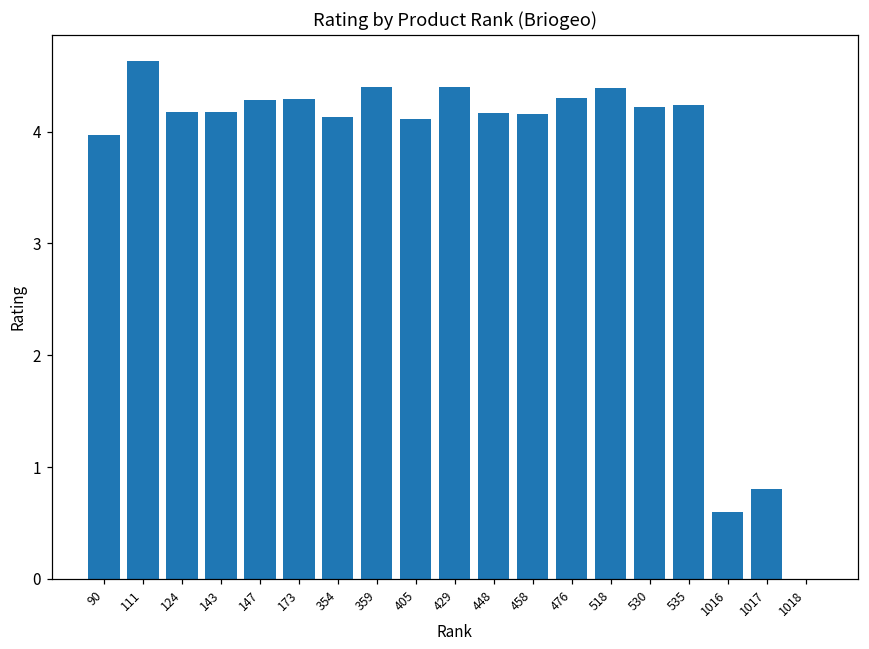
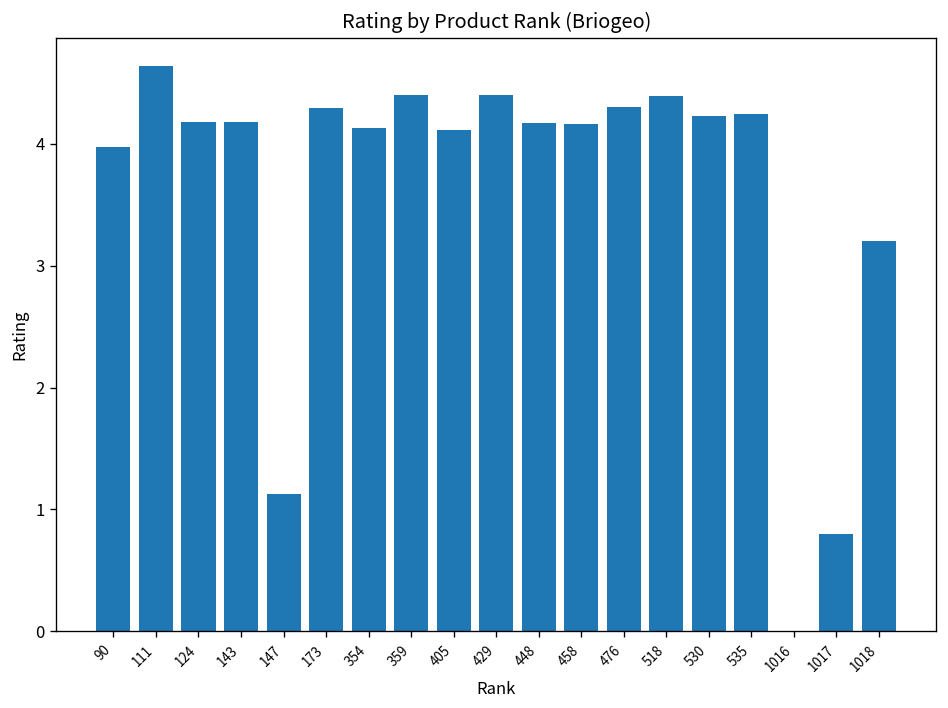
  {
    "90": 3.97,
    "111": 4.63,
    "124": 4.18,
    "143": 4.17,
-   "147": 4.28,
+   "147": 1.13,
    "173": 4.29,
    "354": 4.13,
    "359": 4.40,
    "405": 4.11,
    "429": 4.40,
    "448": 4.17,
    "458": 4.16,
    "476": 4.30,
    "518": 4.39,
    "530": 4.22,
    "535": 4.24,
-   "1016": 0.6,
+   "1016": 0.0,
    "1017": 0.80,
-   "1018": 0.0
+   "1018": 3.2
  }
